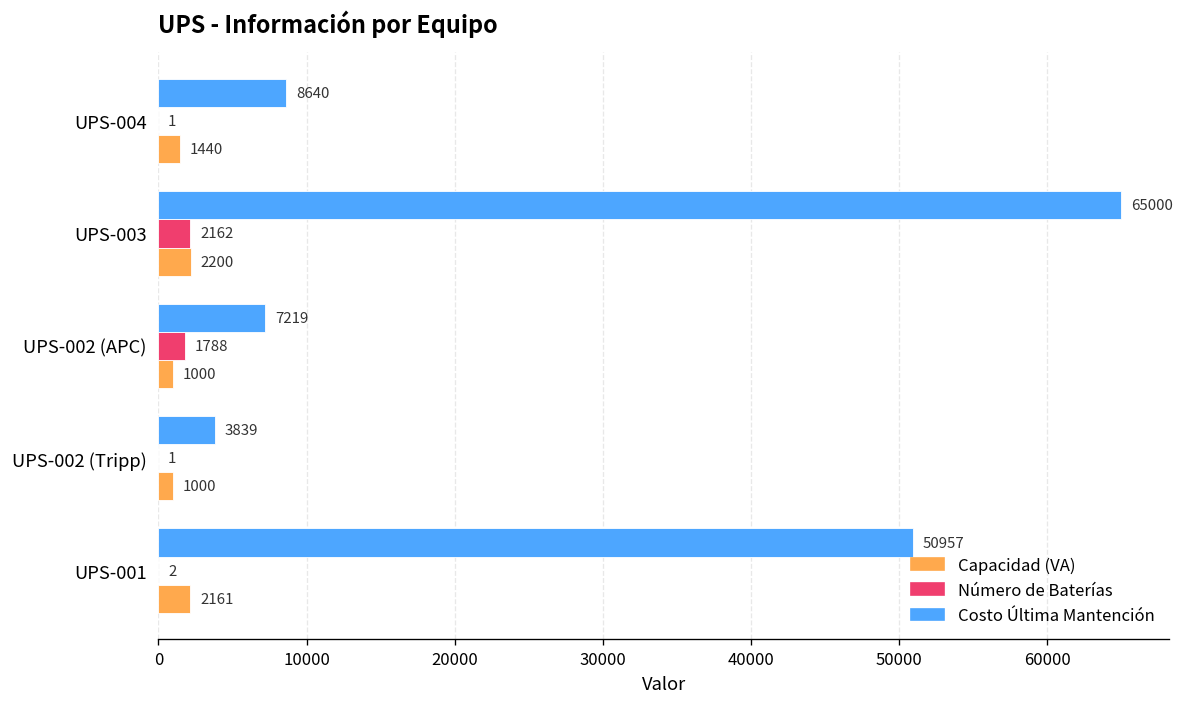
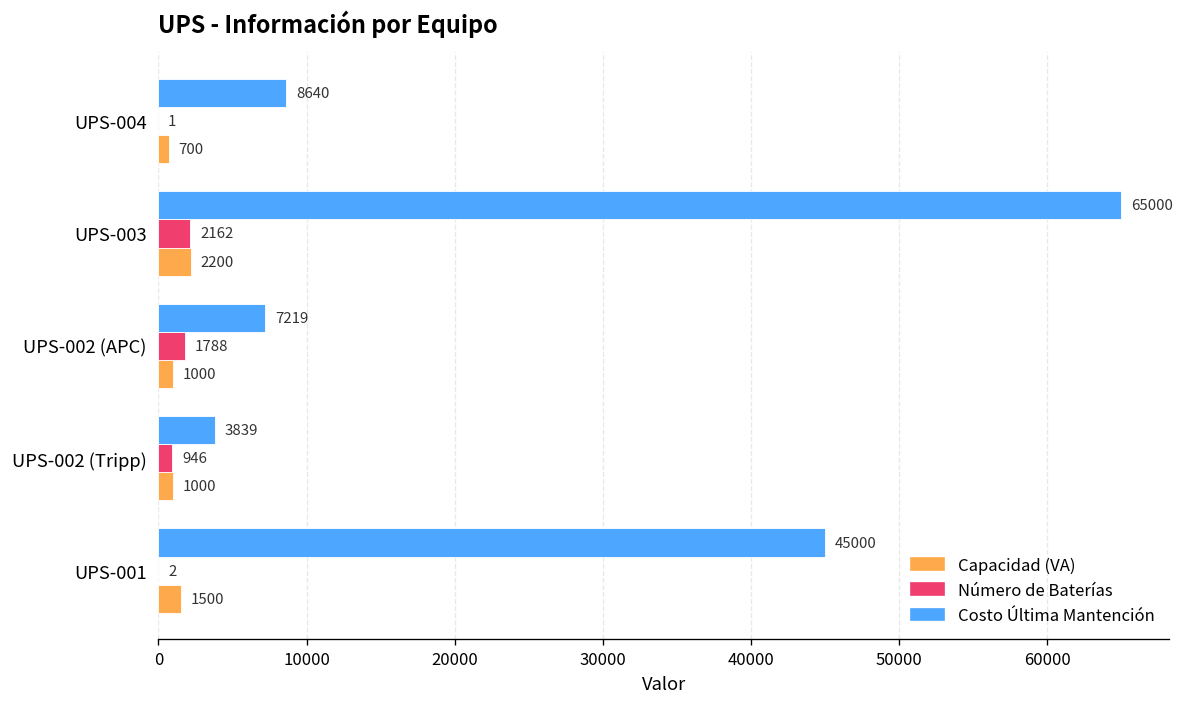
  {
    "Capacidad (VA)": {
-     "UPS-004": 1440,
+     "UPS-004": 700,
      "UPS-003": 2200,
      "UPS-002 (APC)": 1000,
      "UPS-002 (Tripp)": 1000,
-     "UPS-001": 2161
+     "UPS-001": 1500
    },
    "Número de Baterías": {
      "UPS-004": 1,
      "UPS-003": 2162,
      "UPS-002 (APC)": 1788,
-     "UPS-002 (Tripp)": 1,
+     "UPS-002 (Tripp)": 946,
      "UPS-001": 2
    },
    "Costo Última Mantención": {
      "UPS-004": 8640,
      "UPS-003": 65000,
      "UPS-002 (APC)": 7219,
      "UPS-002 (Tripp)": 3839,
-     "UPS-001": 50957
+     "UPS-001": 45000
    }
  }
